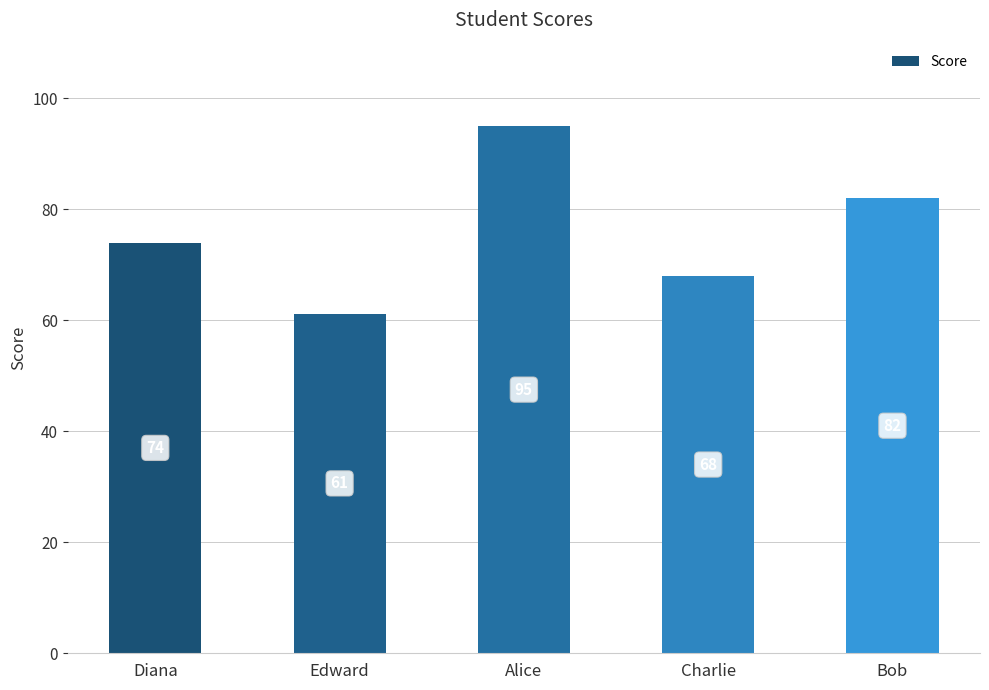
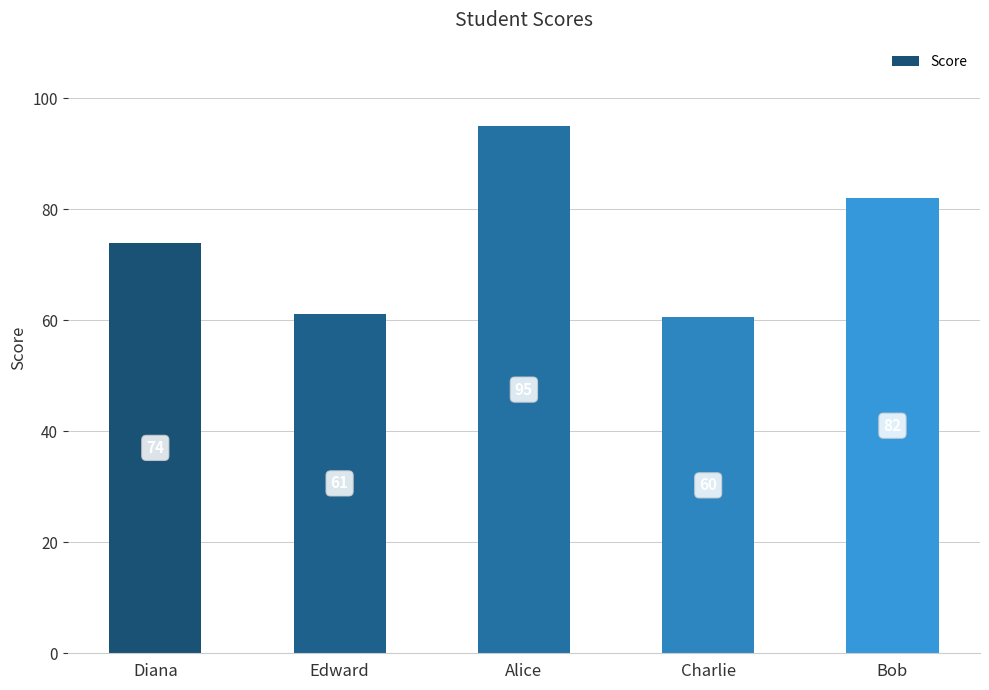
  {
    "Diana": 74,
    "Edward": 61,
    "Alice": 95,
-   "Charlie": 68,
+   "Charlie": 61,
    "Bob": 82
  }
